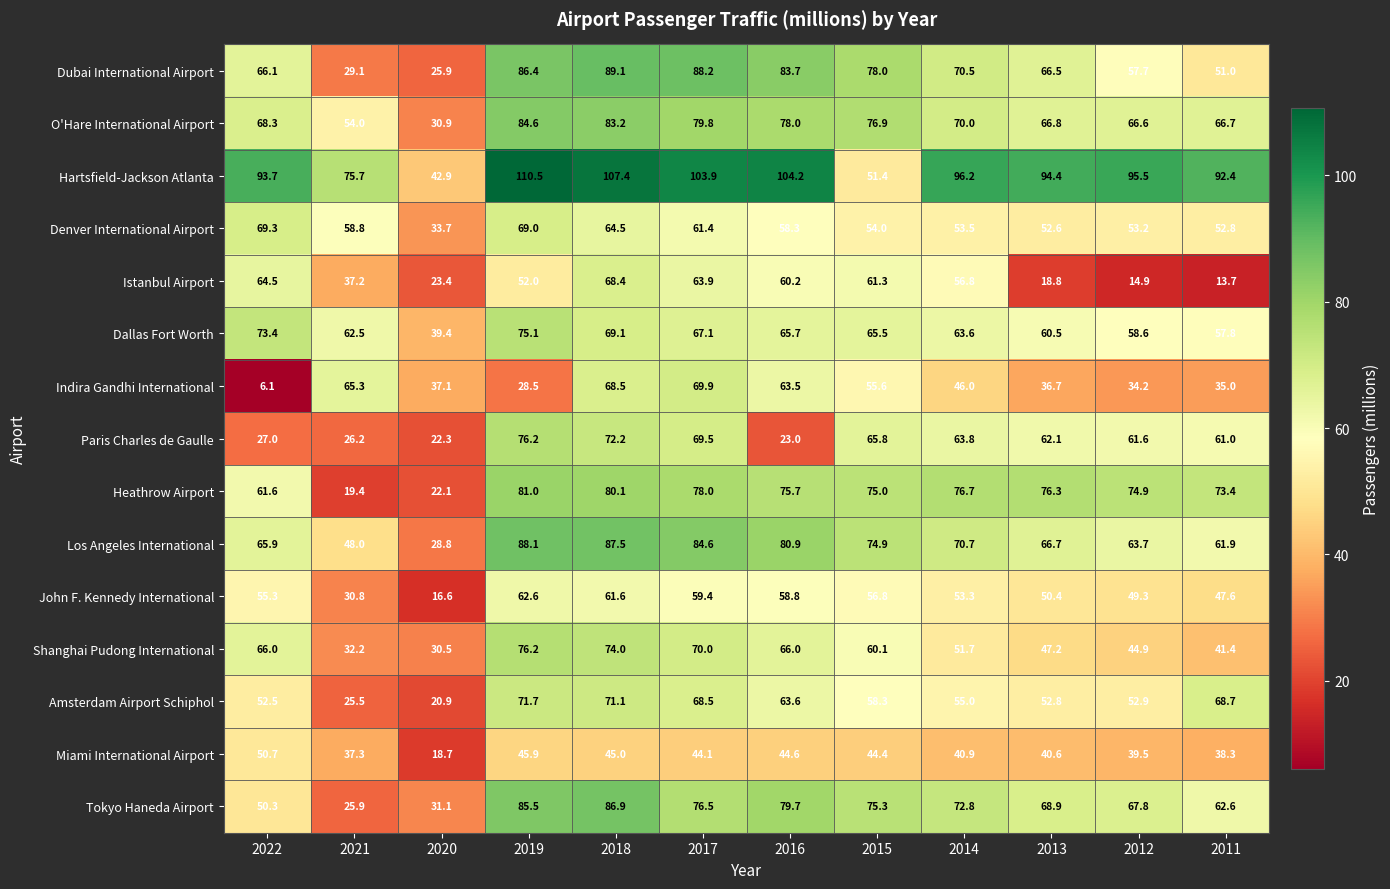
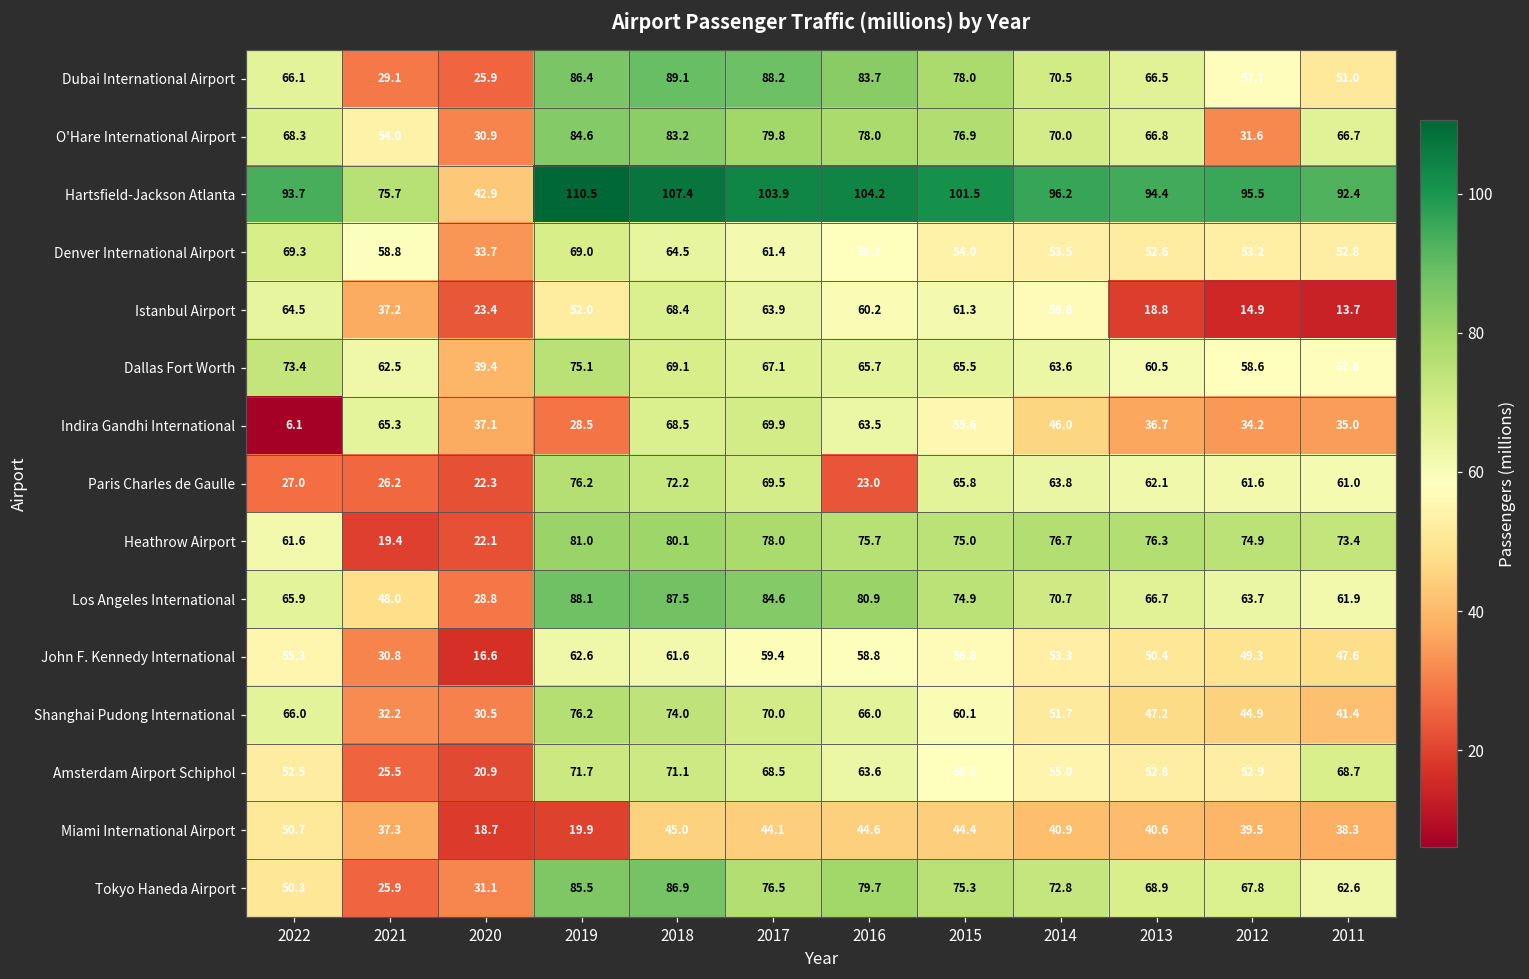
  {
    "Dubai International Airport": {
      "2022": 66.1,
      "2021": 29.1,
      "2020": 25.9,
      "2019": 86.4,
      "2018": 89.1,
      "2017": 88.2,
      "2016": 83.7,
      "2015": 78.0,
      "2014": 70.5,
      "2013": 66.5,
      "2012": 57.7,
      "2011": 51.0
    },
    "O'Hare International Airport": {
      "2022": 68.3,
      "2021": 54.0,
      "2020": 30.9,
      "2019": 84.6,
      "2018": 83.2,
      "2017": 79.8,
      "2016": 78.0,
      "2015": 76.9,
      "2014": 70.0,
      "2013": 66.8,
-     "2012": 66.6,
+     "2012": 31.6,
      "2011": 66.7
    },
    "Hartsfield-Jackson Atlanta": {
      "2022": 93.7,
      "2021": 75.7,
      "2020": 42.9,
      "2019": 110.5,
      "2018": 107.4,
      "2017": 103.9,
      "2016": 104.2,
-     "2015": 51.4,
+     "2015": 101.5,
      "2014": 96.2,
      "2013": 94.4,
      "2012": 95.5,
      "2011": 92.4
    },
    "Denver International Airport": {
      "2022": 69.3,
      "2021": 58.8,
      "2020": 33.7,
      "2019": 69.0,
      "2018": 64.5,
      "2017": 61.4,
      "2016": 58.3,
      "2015": 54.0,
      "2014": 53.5,
      "2013": 52.6,
      "2012": 53.2,
      "2011": 52.8
    },
    "Istanbul Airport": {
      "2022": 64.5,
      "2021": 37.2,
      "2020": 23.4,
      "2019": 52.0,
      "2018": 68.4,
      "2017": 63.9,
      "2016": 60.2,
      "2015": 61.3,
      "2014": 56.8,
      "2013": 18.8,
      "2012": 14.9,
      "2011": 13.7
    },
    "Dallas Fort Worth": {
      "2022": 73.4,
      "2021": 62.5,
      "2020": 39.4,
      "2019": 75.1,
      "2018": 69.1,
      "2017": 67.1,
      "2016": 65.7,
      "2015": 65.5,
      "2014": 63.6,
      "2013": 60.5,
      "2012": 58.6,
      "2011": 57.8
    },
    "Indira Gandhi International": {
      "2022": 6.1,
      "2021": 65.3,
      "2020": 37.1,
      "2019": 28.5,
      "2018": 68.5,
      "2017": 69.9,
      "2016": 63.5,
      "2015": 55.6,
      "2014": 46.0,
      "2013": 36.7,
      "2012": 34.2,
      "2011": 35.0
    },
    "Paris Charles de Gaulle": {
      "2022": 27.0,
      "2021": 26.2,
      "2020": 22.3,
      "2019": 76.2,
      "2018": 72.2,
      "2017": 69.5,
      "2016": 23.0,
      "2015": 65.8,
      "2014": 63.8,
      "2013": 62.1,
      "2012": 61.6,
      "2011": 61.0
    },
    "Heathrow Airport": {
      "2022": 61.6,
      "2021": 19.4,
      "2020": 22.1,
      "2019": 81.0,
      "2018": 80.1,
      "2017": 78.0,
      "2016": 75.7,
      "2015": 75.0,
      "2014": 76.7,
      "2013": 76.3,
      "2012": 74.9,
      "2011": 73.4
    },
    "Los Angeles International": {
      "2022": 65.9,
      "2021": 48.0,
      "2020": 28.8,
      "2019": 88.1,
      "2018": 87.5,
      "2017": 84.6,
      "2016": 80.9,
      "2015": 74.9,
      "2014": 70.7,
      "2013": 66.7,
      "2012": 63.7,
      "2011": 61.9
    },
    "John F. Kennedy International": {
      "2022": 55.3,
      "2021": 30.8,
      "2020": 16.6,
      "2019": 62.6,
      "2018": 61.6,
      "2017": 59.4,
      "2016": 58.8,
      "2015": 56.8,
      "2014": 53.3,
      "2013": 50.4,
      "2012": 49.3,
      "2011": 47.6
    },
    "Shanghai Pudong International": {
      "2022": 66.0,
      "2021": 32.2,
      "2020": 30.5,
      "2019": 76.2,
      "2018": 74.0,
      "2017": 70.0,
      "2016": 66.0,
      "2015": 60.1,
      "2014": 51.7,
      "2013": 47.2,
      "2012": 44.9,
      "2011": 41.4
    },
    "Amsterdam Airport Schiphol": {
      "2022": 52.5,
      "2021": 25.5,
      "2020": 20.9,
      "2019": 71.7,
      "2018": 71.1,
      "2017": 68.5,
      "2016": 63.6,
      "2015": 58.3,
      "2014": 55.0,
      "2013": 52.8,
      "2012": 52.9,
      "2011": 68.7
    },
    "Miami International Airport": {
      "2022": 50.7,
      "2021": 37.3,
      "2020": 18.7,
-     "2019": 45.9,
+     "2019": 19.9,
      "2018": 45.0,
      "2017": 44.1,
      "2016": 44.6,
      "2015": 44.4,
      "2014": 40.9,
      "2013": 40.6,
      "2012": 39.5,
      "2011": 38.3
    },
    "Tokyo Haneda Airport": {
      "2022": 50.3,
      "2021": 25.9,
      "2020": 31.1,
      "2019": 85.5,
      "2018": 86.9,
      "2017": 76.5,
      "2016": 79.7,
      "2015": 75.3,
      "2014": 72.8,
      "2013": 68.9,
      "2012": 67.8,
      "2011": 62.6
    }
  }
